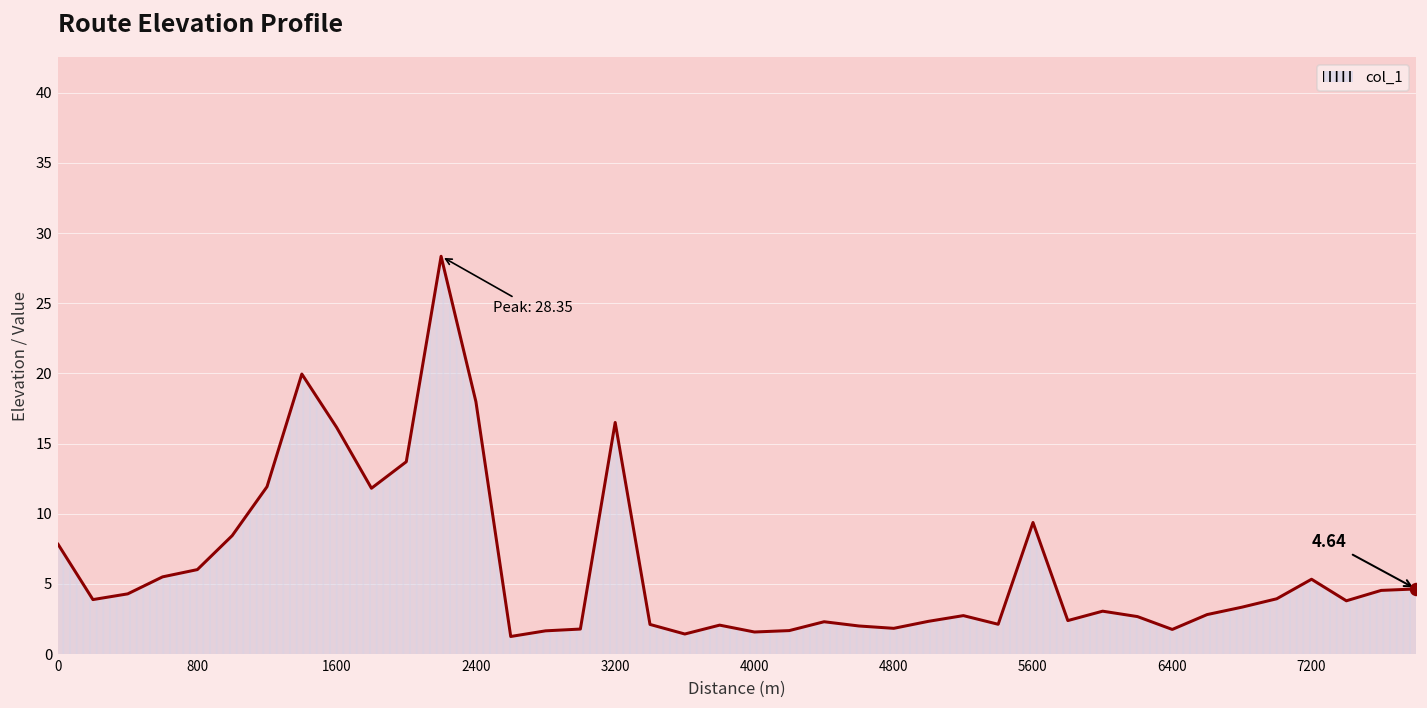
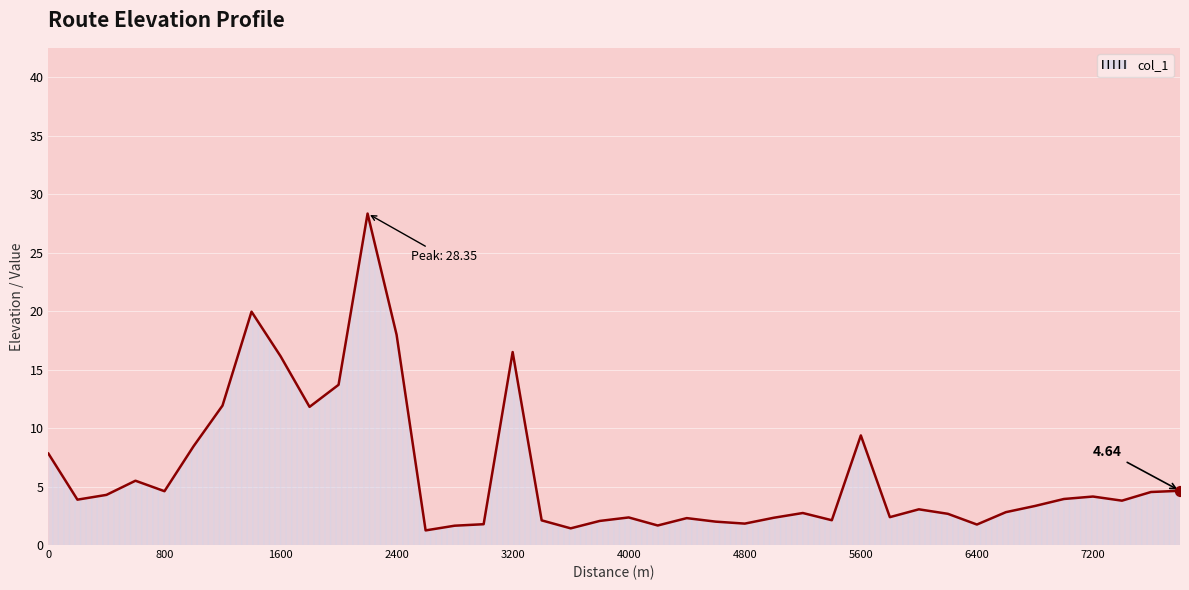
  {
    "col_1": {
      "0": 7.8,
-     "800": 6.0,
+     "800": 4.6,
      "1600": 16.2,
      "2400": 18.0,
      "3200": 16.5,
-     "4000": 1.6,
+     "4000": 2.4,
      "4800": 1.8,
      "5600": 9.4,
      "6400": 1.8,
-     "7200": 5.3
+     "7200": 4.1
    }
  }
